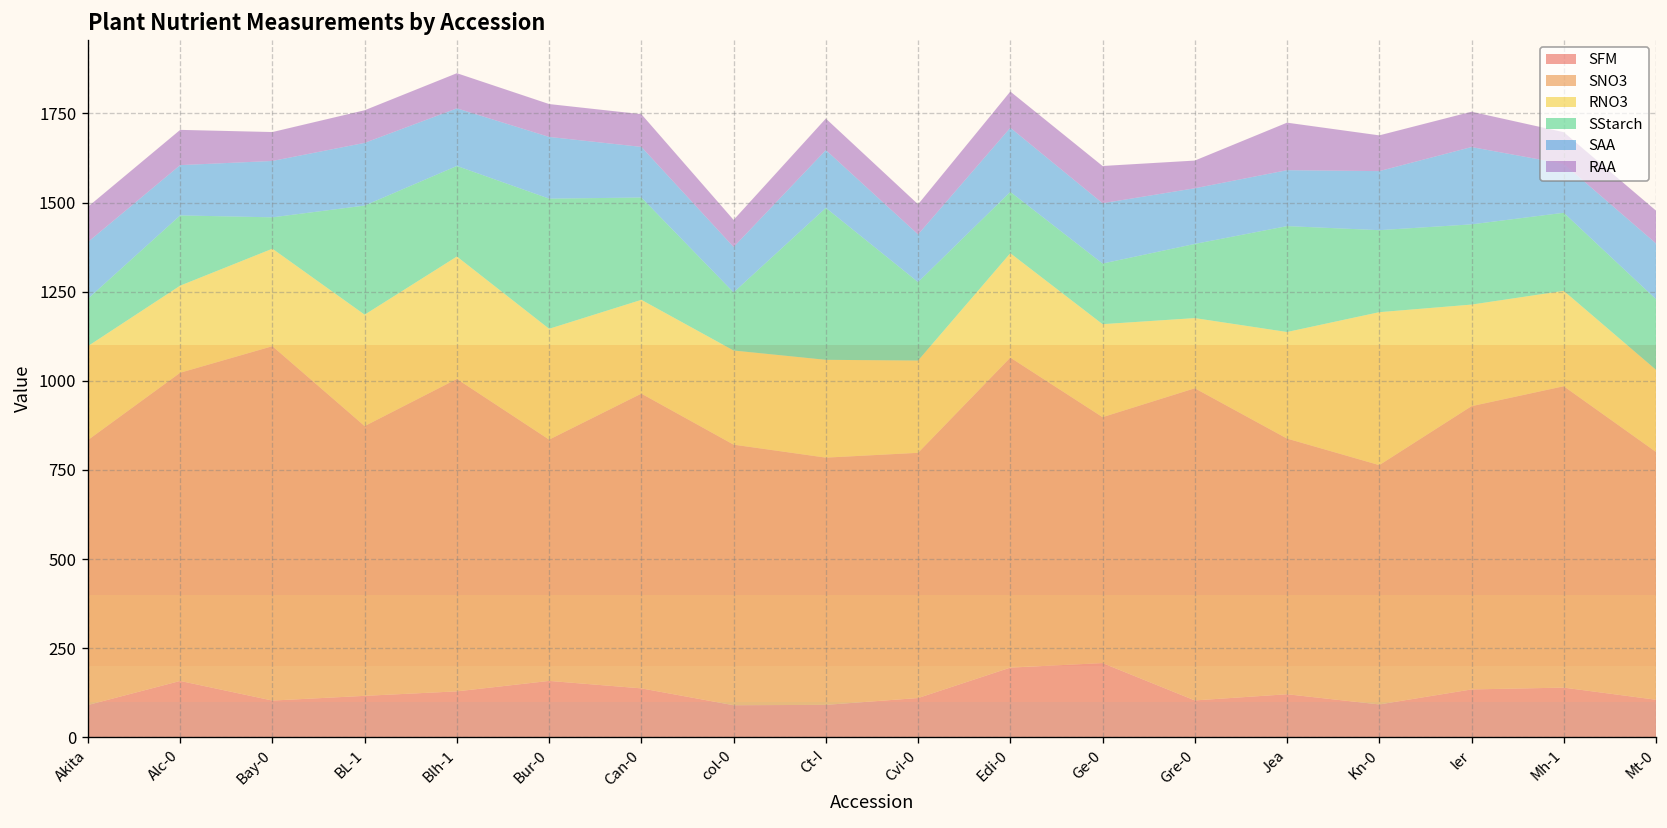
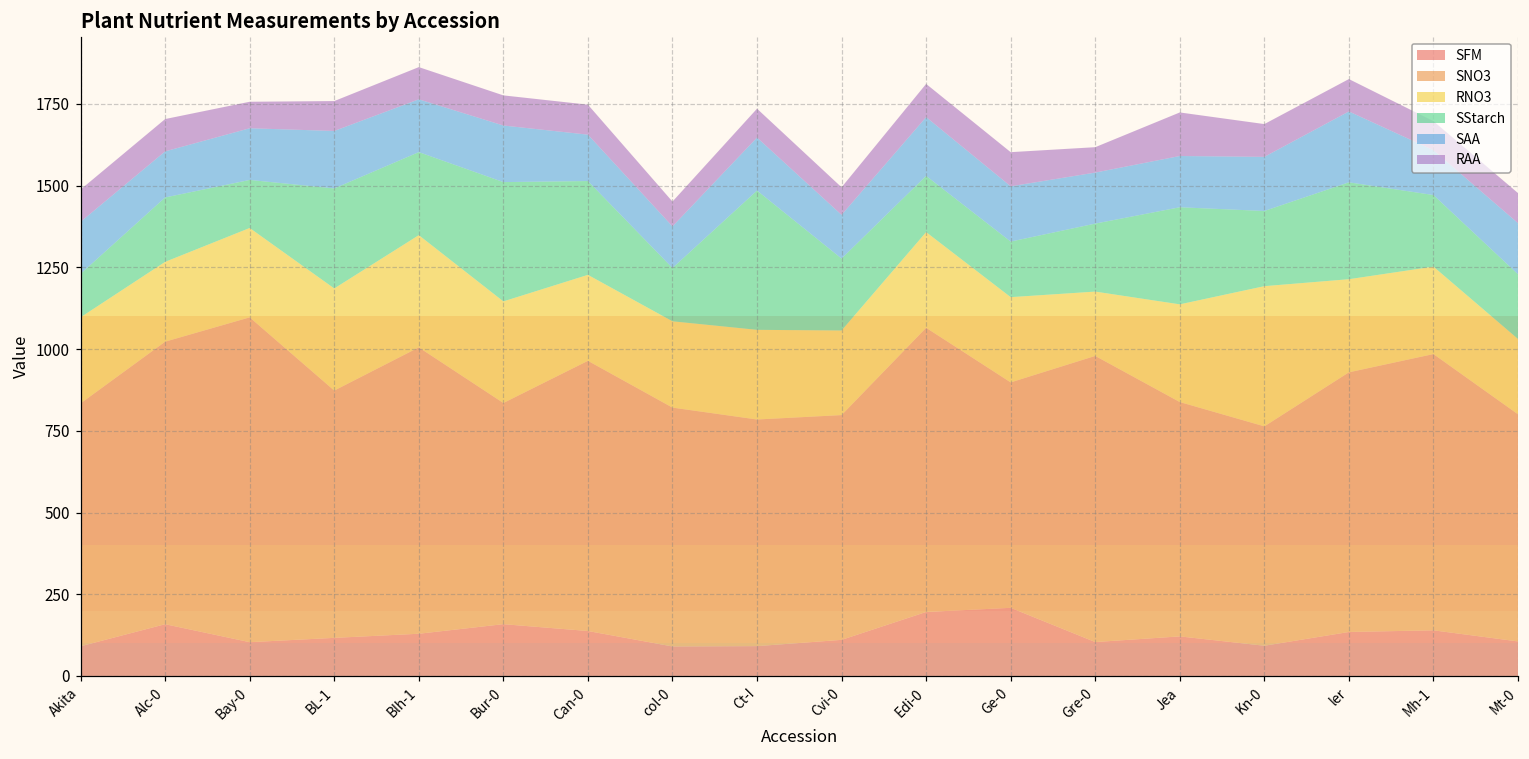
  {
    "SStarch": {
      "Akita": 130,
      "Alc-0": 200,
-     "Bay-0": 90,
+     "Bay-0": 150,
      "BL-1": 310,
      "Blh-1": 250,
      "Bur-0": 370,
      "Can-0": 290,
      "col-0": 160,
      "Ct-I": 430,
      "Cvi-0": 220,
      "Edi-0": 170,
      "Ge-0": 170,
      "Gre-0": 210,
      "Jea": 300,
      "Kn-0": 230,
-     "ler": 230,
+     "ler": 300,
      "Mh-1": 220,
      "Mt-0": 200
    },
    "SAA": {
      "Akita": 160,
      "Alc-0": 140,
      "Bay-0": 160,
      "BL-1": 180,
      "Blh-1": 160,
      "Bur-0": 170,
      "Can-0": 140,
      "col-0": 130,
      "Ct-I": 160,
      "Cvi-0": 130,
      "Edi-0": 180,
      "Ge-0": 170,
      "Gre-0": 160,
      "Jea": 160,
      "Kn-0": 170,
      "ler": 220,
      "Mt-0": 160
    },
    "RAA": {
      "Akita": 100,
      "Alc-0": 100,
      "Bay-0": 80,
      "BL-1": 90,
      "Blh-1": 100,
      "Bur-0": 90,
      "Can-0": 90,
      "col-0": 80,
      "Ct-I": 90,
      "Cvi-0": 80,
      "Edi-0": 100,
      "Ge-0": 100,
      "Gre-0": 80,
      "Jea": 130,
      "Kn-0": 100,
      "ler": 100,
      "Mt-0": 90
    }
  }
